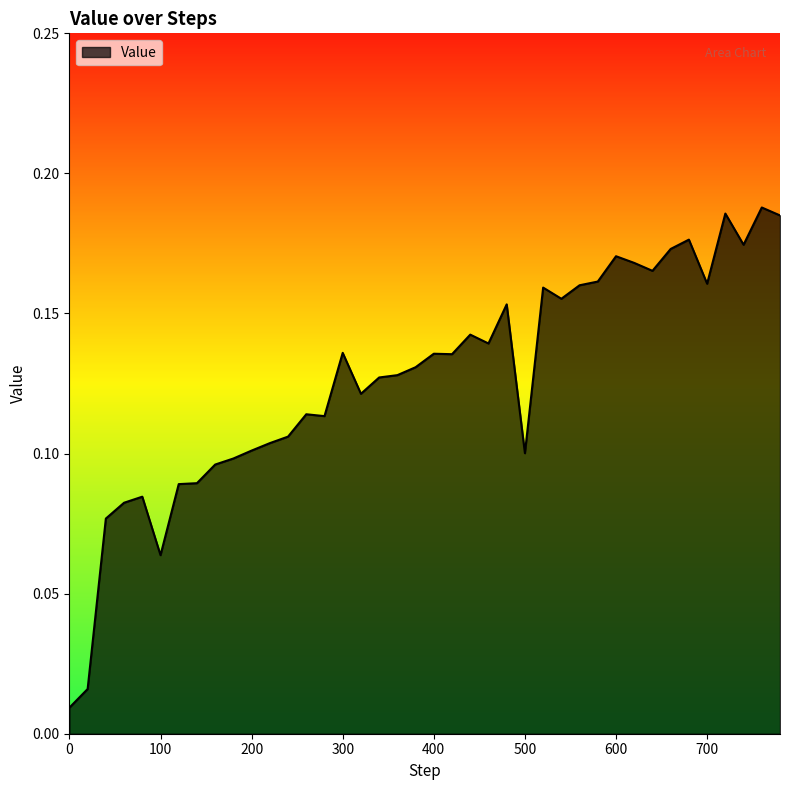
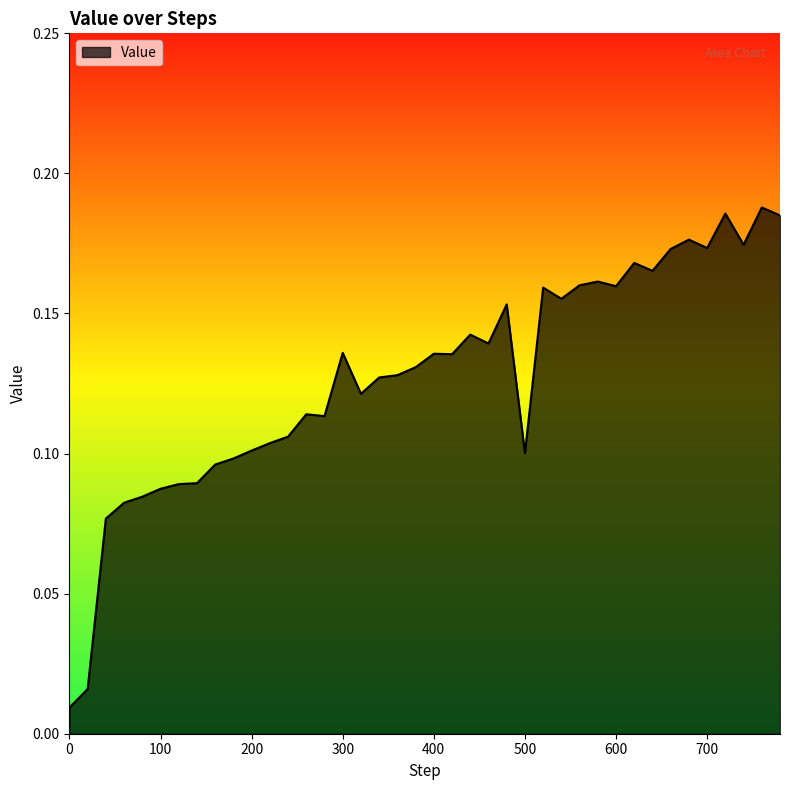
  {
    "0": 0.009,
-   "100": 0.064,
+   "100": 0.087,
    "200": 0.101,
    "300": 0.136,
    "400": 0.136,
    "500": 0.100,
-   "600": 0.170,
-   "700": 0.161
+   "600": 0.160,
+   "700": 0.173
  }
